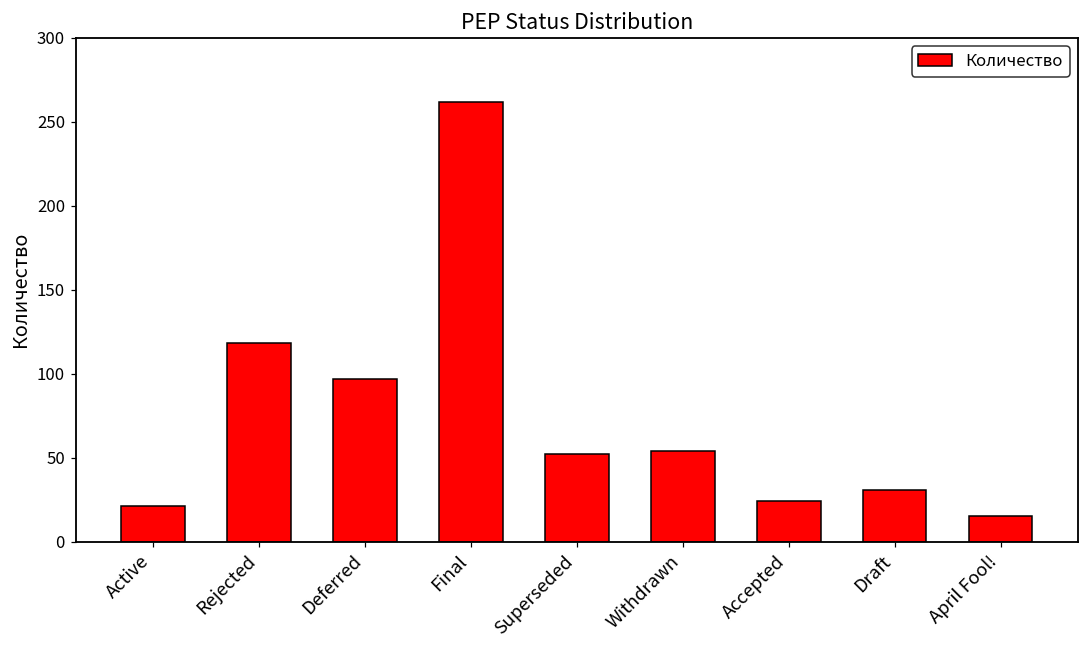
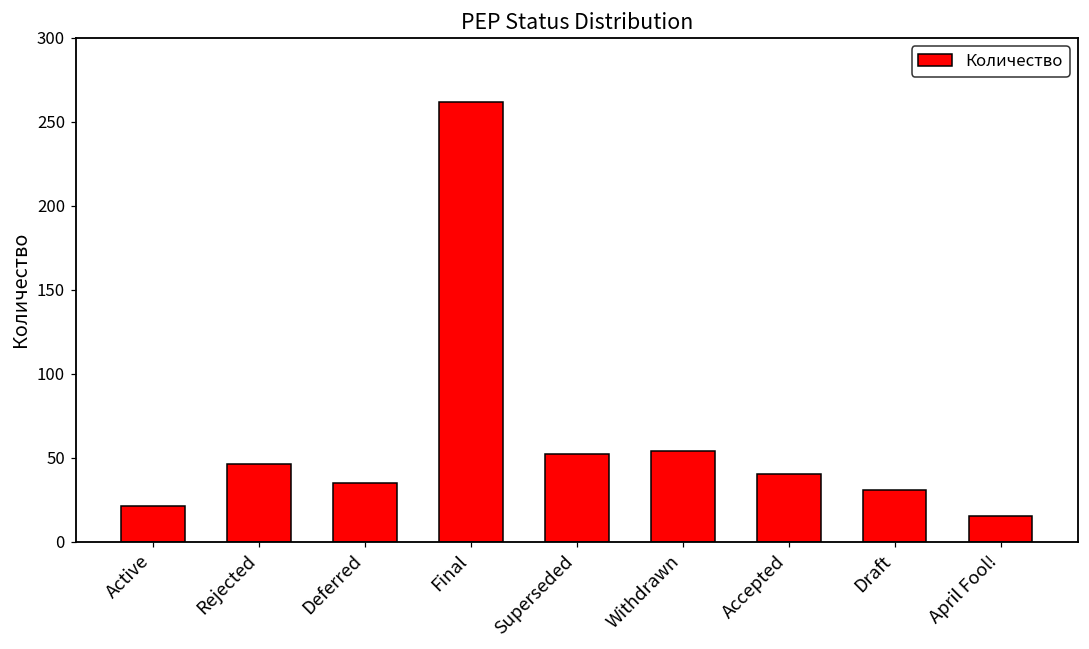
  {
    "Active": 21,
-   "Rejected": 118,
-   "Deferred": 97,
+   "Rejected": 46,
+   "Deferred": 35,
    "Final": 262,
    "Superseded": 52,
    "Withdrawn": 54,
-   "Accepted": 24,
+   "Accepted": 40,
    "Draft": 31,
    "April Fool!": 15
  }
